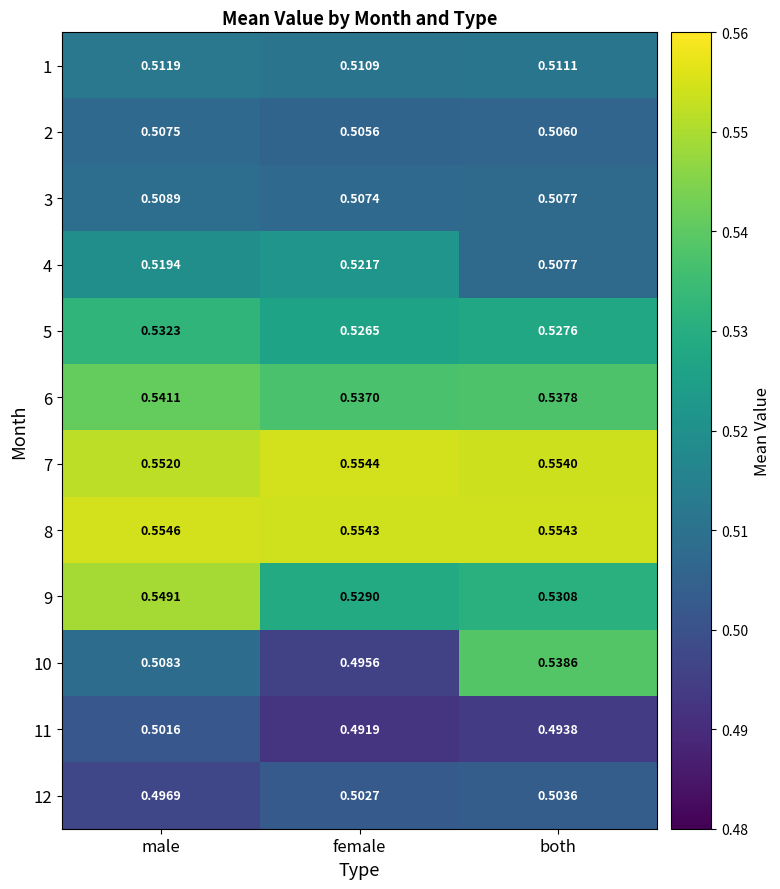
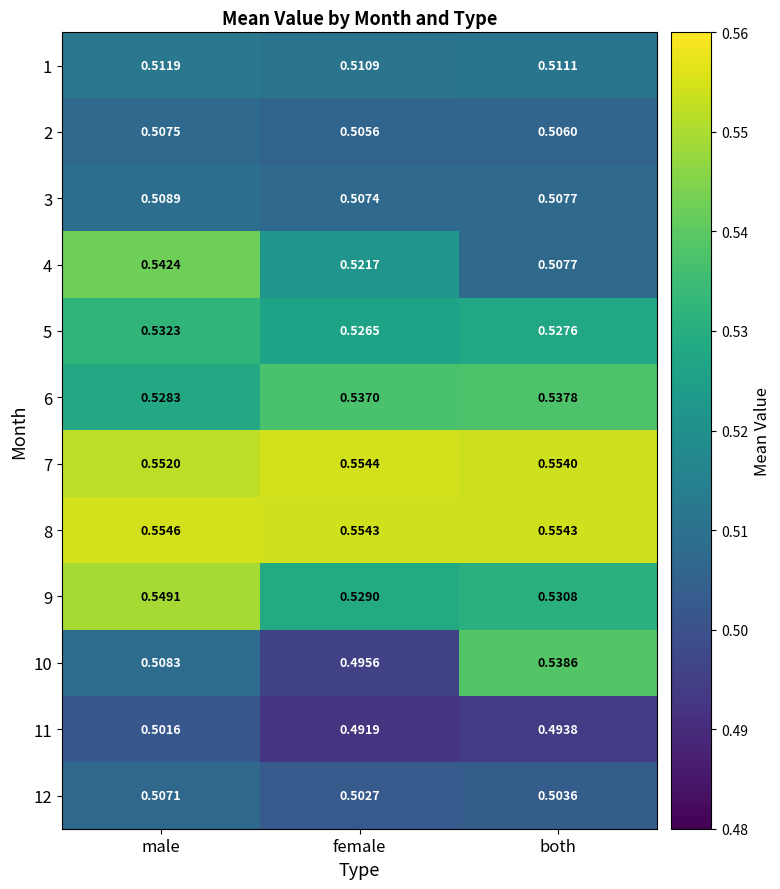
  {
    "1": {
      "male": 0.5119,
      "female": 0.5109,
      "both": 0.5111
    },
    "2": {
      "male": 0.5075,
      "female": 0.5056,
      "both": 0.5060
    },
    "3": {
      "male": 0.5089,
      "female": 0.5074,
      "both": 0.5077
    },
    "4": {
-     "male": 0.5194,
+     "male": 0.5424,
      "female": 0.5217,
      "both": 0.5077
    },
    "5": {
      "male": 0.5323,
      "female": 0.5265,
      "both": 0.5276
    },
    "6": {
-     "male": 0.5411,
+     "male": 0.5283,
      "female": 0.5370,
      "both": 0.5378
    },
    "7": {
      "male": 0.5520,
      "female": 0.5544,
      "both": 0.5540
    },
    "8": {
      "male": 0.5546,
      "female": 0.5543,
      "both": 0.5543
    },
    "9": {
      "male": 0.5491,
      "female": 0.5290,
      "both": 0.5308
    },
    "10": {
      "male": 0.5083,
      "female": 0.4956,
      "both": 0.5386
    },
    "11": {
      "male": 0.5016,
      "female": 0.4919,
      "both": 0.4938
    },
    "12": {
-     "male": 0.4969,
+     "male": 0.5071,
      "female": 0.5027,
      "both": 0.5036
    }
  }
